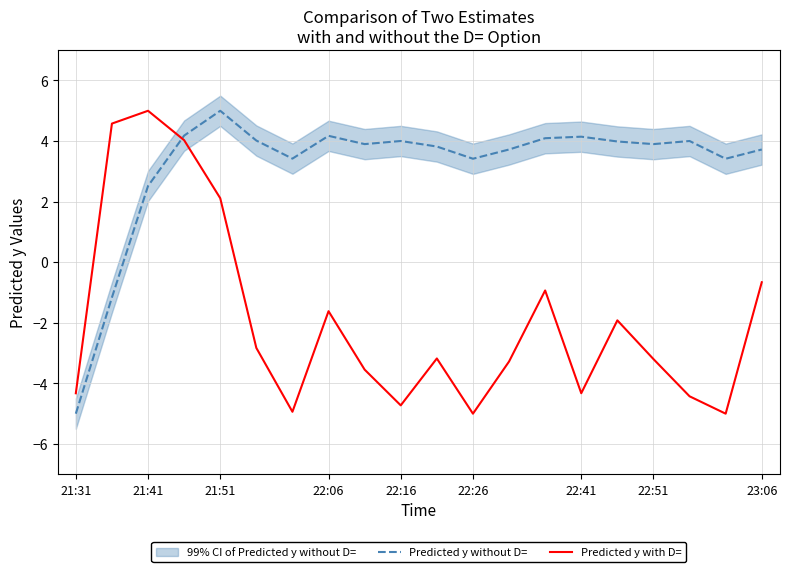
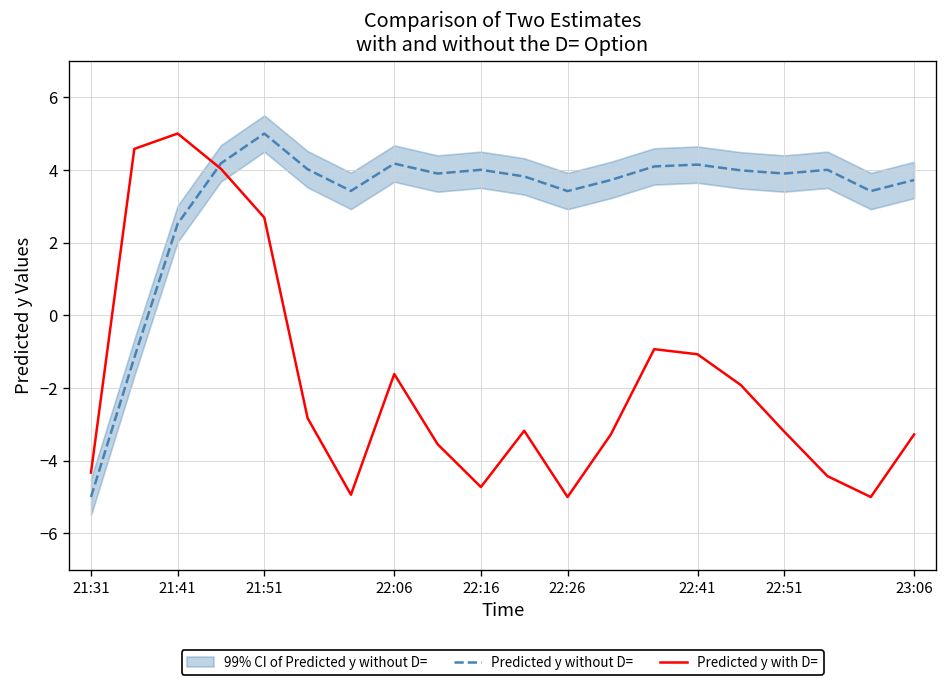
  {
    "Predicted y with D=": {
      "21:31": -4.3,
      "21:41": 5.0,
-     "21:51": 2.1,
+     "21:51": 2.7,
      "22:06": -1.6,
      "22:16": -4.7,
      "22:26": -5.0,
-     "22:41": -4.3,
+     "22:41": -1.1,
      "22:51": -3.2,
-     "23:06": -0.7
+     "23:06": -3.3
    }
  }
